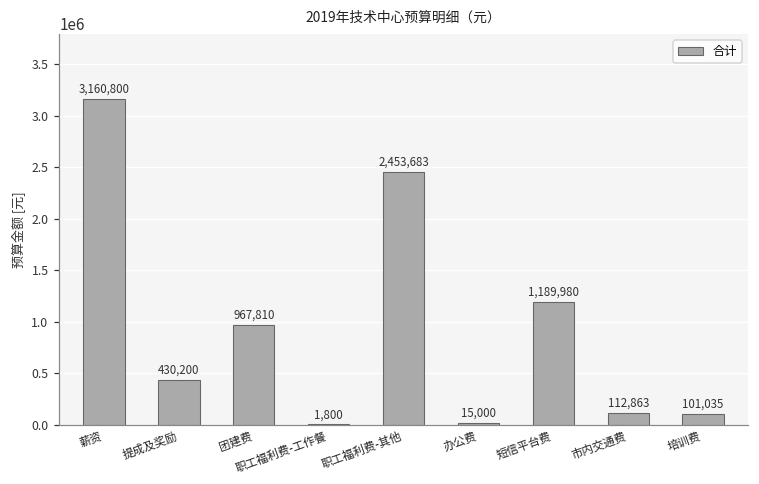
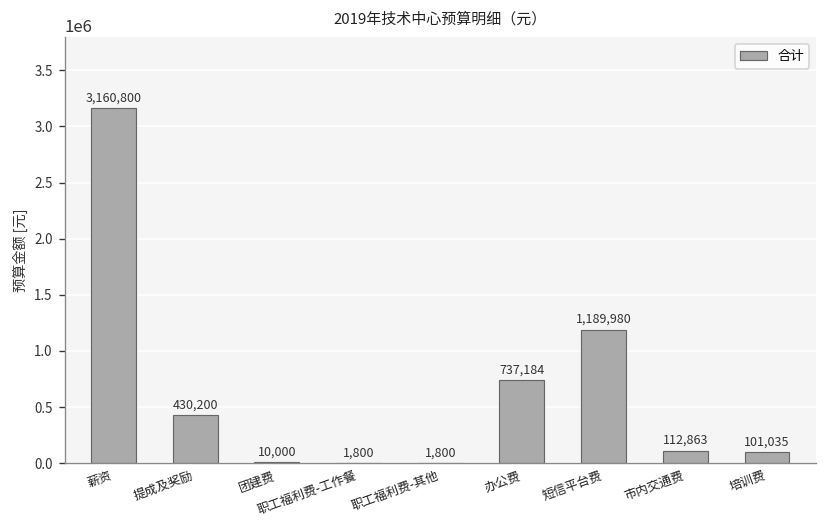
  {
    "薪资": "3,160,800",
    "提成及奖励": "430,200",
-   "团建费": "967,810",
+   "团建费": "10,000",
    "职工福利费-工作餐": "1,800",
-   "职工福利费-其他": "2,453,683",
-   "办公费": "15,000",
+   "职工福利费-其他": "1,800",
+   "办公费": "737,184",
    "短信平台费": "1,189,980",
    "市内交通费": "112,863",
    "培训费": "101,035"
  }
